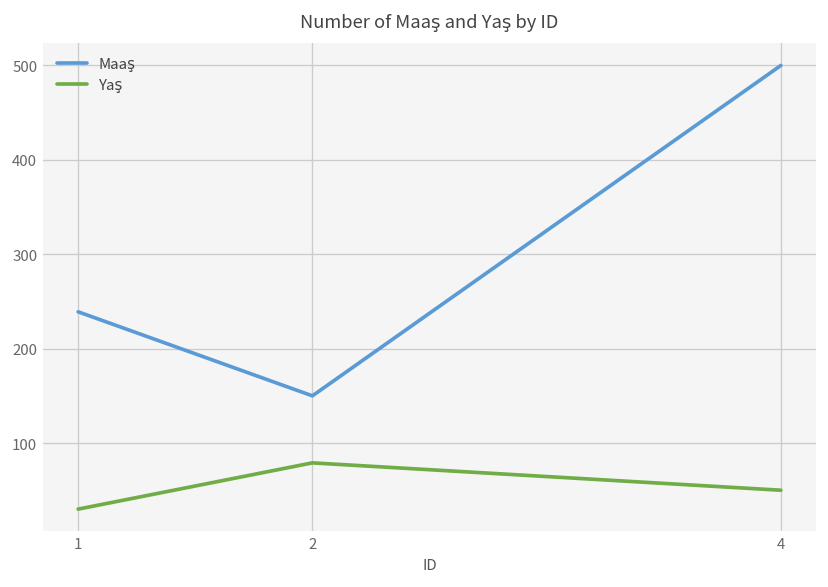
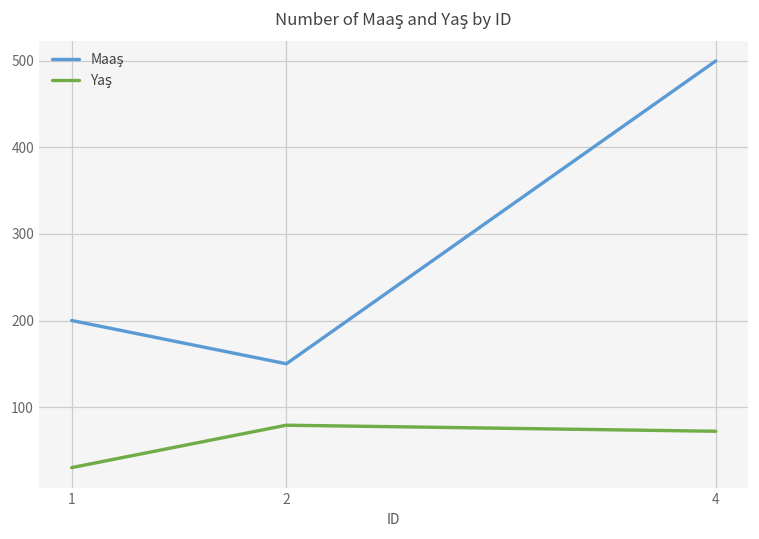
  {
    "Maaş": {
-     "1": 240,
+     "1": 200,
      "2": 150,
      "4": 500
    },
    "Yaş": {
      "1": 30,
      "2": 80,
-     "4": 50
+     "4": 70
    }
  }
